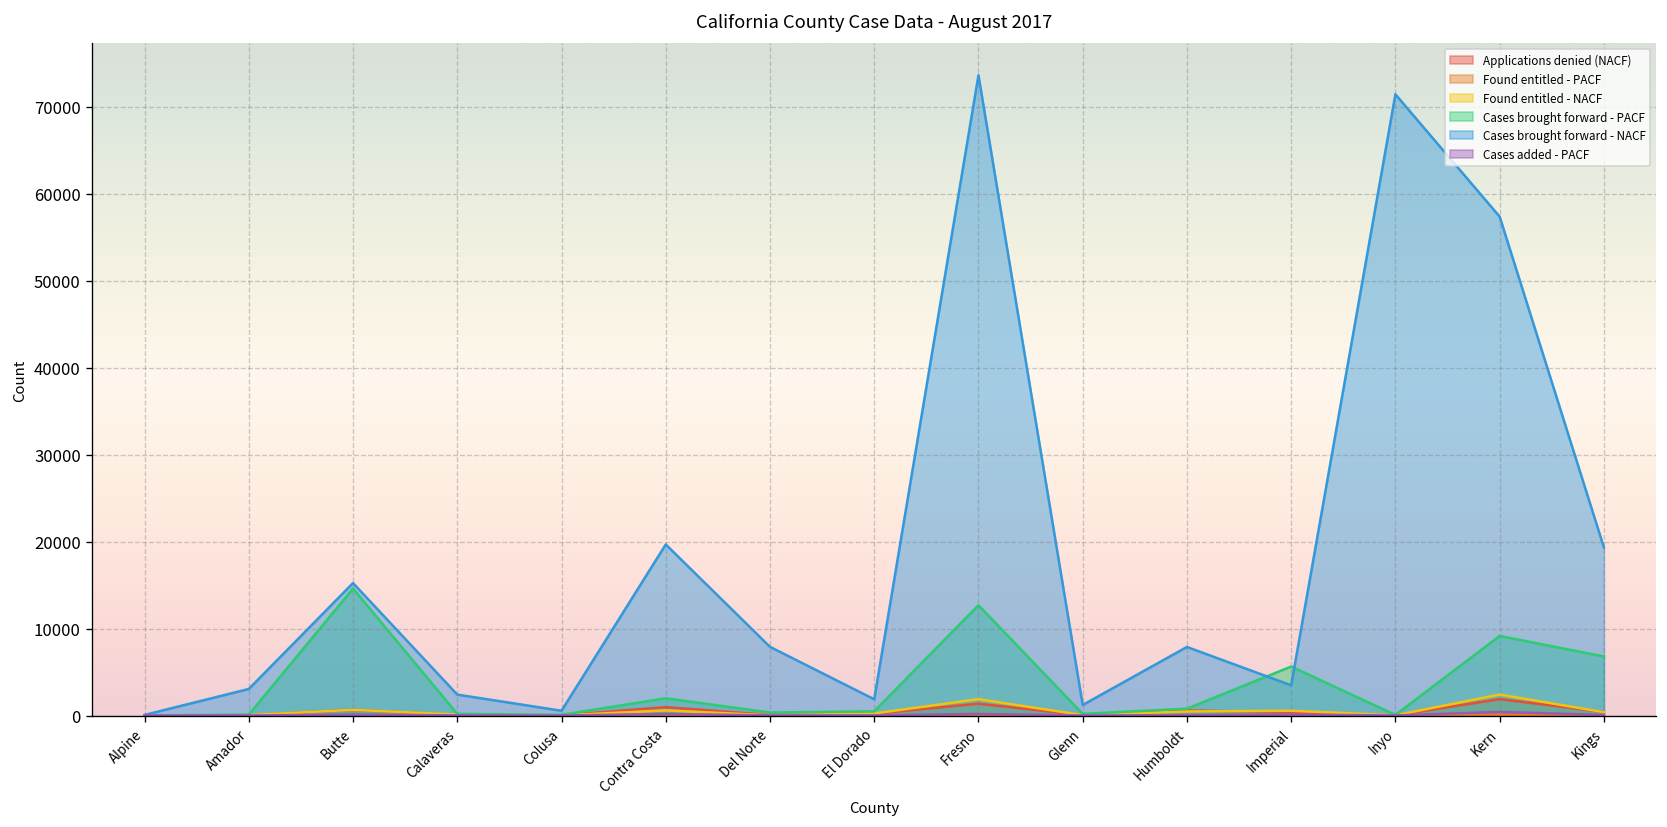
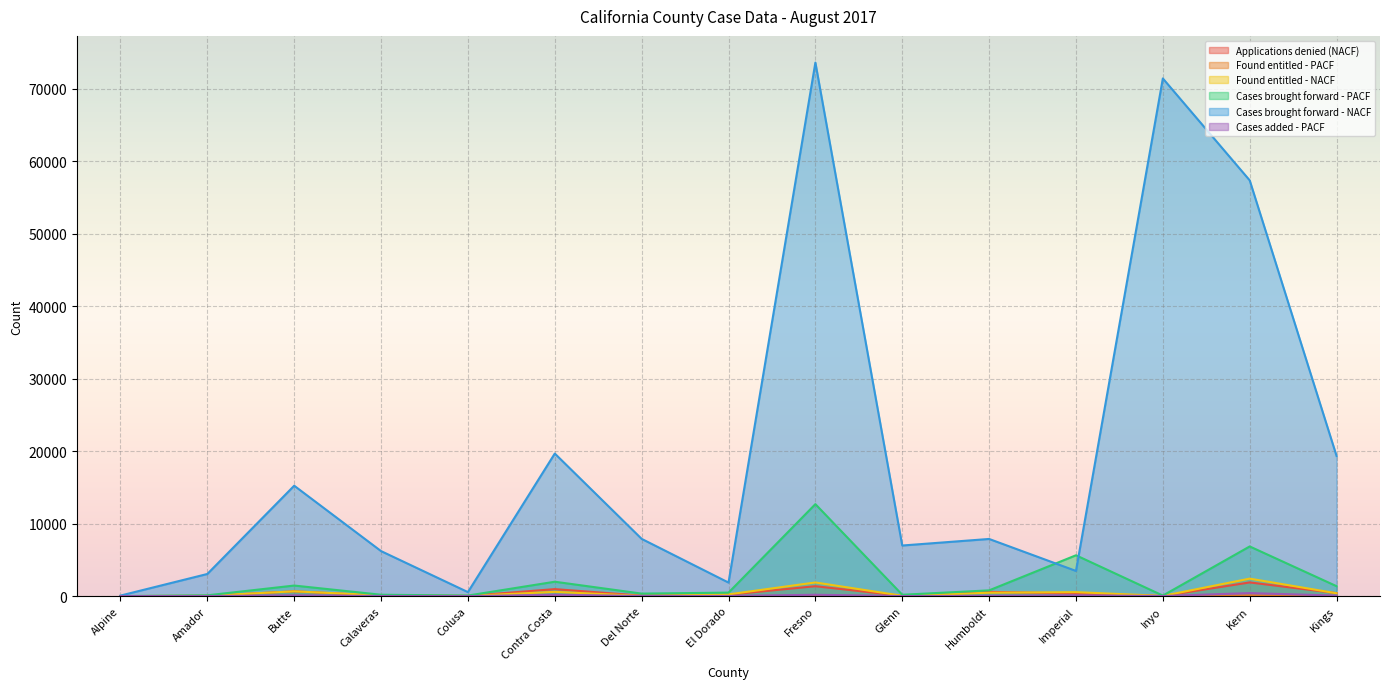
  {
    "Cases brought forward - PACF": {
-     "Butte": 15000,
+     "Butte": 1000,
      "Contra Costa": 2000,
      "Fresno": 13000,
      "Imperial": 6000,
-     "Kern": 9000,
-     "Kings": 7000
+     "Kern": 7000,
+     "Kings": 1000
    },
    "Cases brought forward - NACF": {
      "Amador": 3000,
      "Butte": 15000,
-     "Calaveras": 2000,
+     "Calaveras": 6000,
      "Colusa": 1000,
      "Contra Costa": 20000,
      "Del Norte": 8000,
      "El Dorado": 2000,
      "Fresno": 74000,
-     "Glenn": 1000,
+     "Glenn": 7000,
      "Humboldt": 8000,
      "Imperial": 3000,
      "Inyo": 71000,
      "Kern": 57000,
      "Kings": 19000
    }
  }
